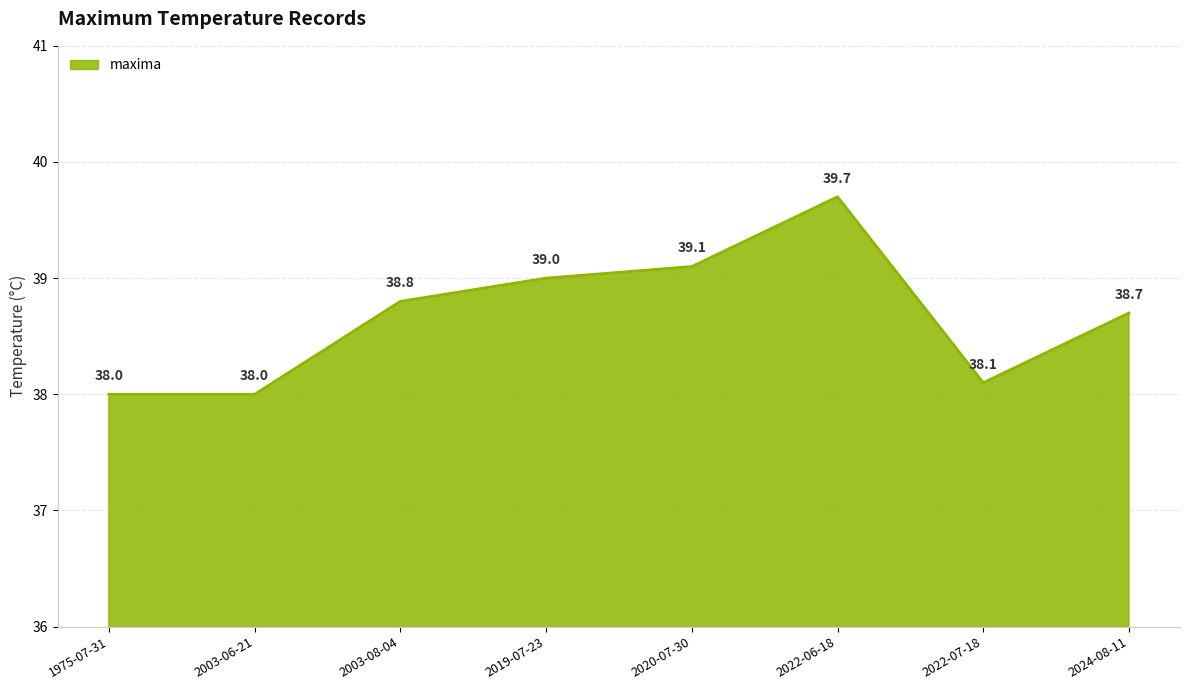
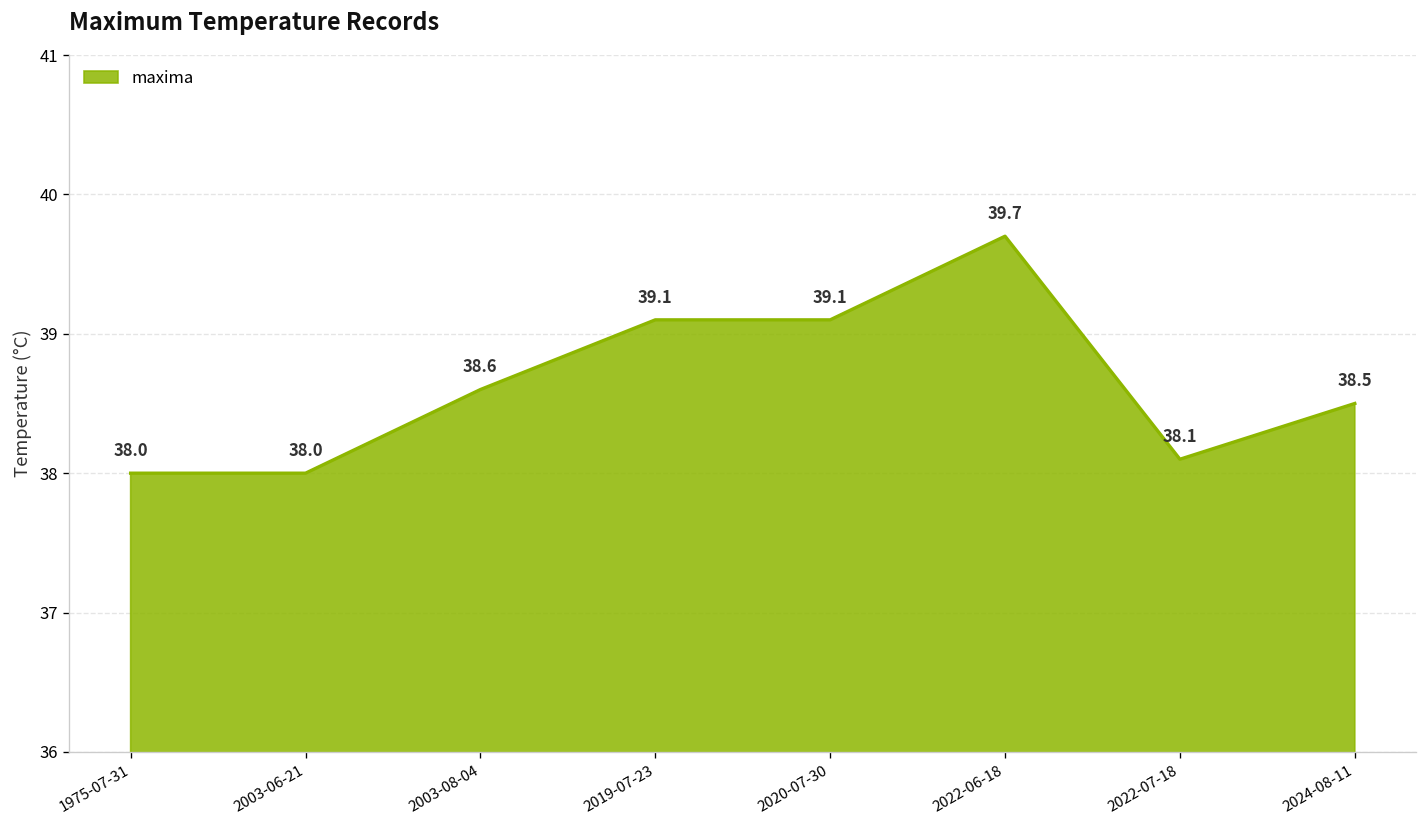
  {
    "1975-07-31": 38.0,
    "2003-06-21": 38.0,
-   "2003-08-04": 38.8,
-   "2019-07-23": 39.0,
+   "2003-08-04": 38.6,
+   "2019-07-23": 39.1,
    "2020-07-30": 39.1,
    "2022-06-18": 39.7,
    "2022-07-18": 38.1,
-   "2024-08-11": 38.7
+   "2024-08-11": 38.5
  }
